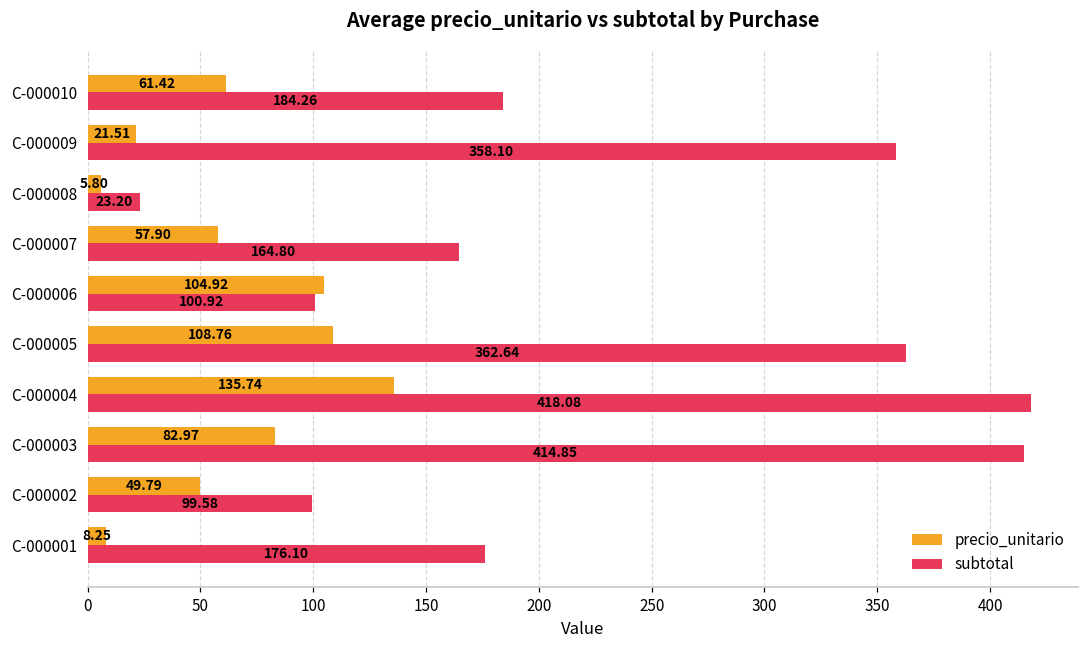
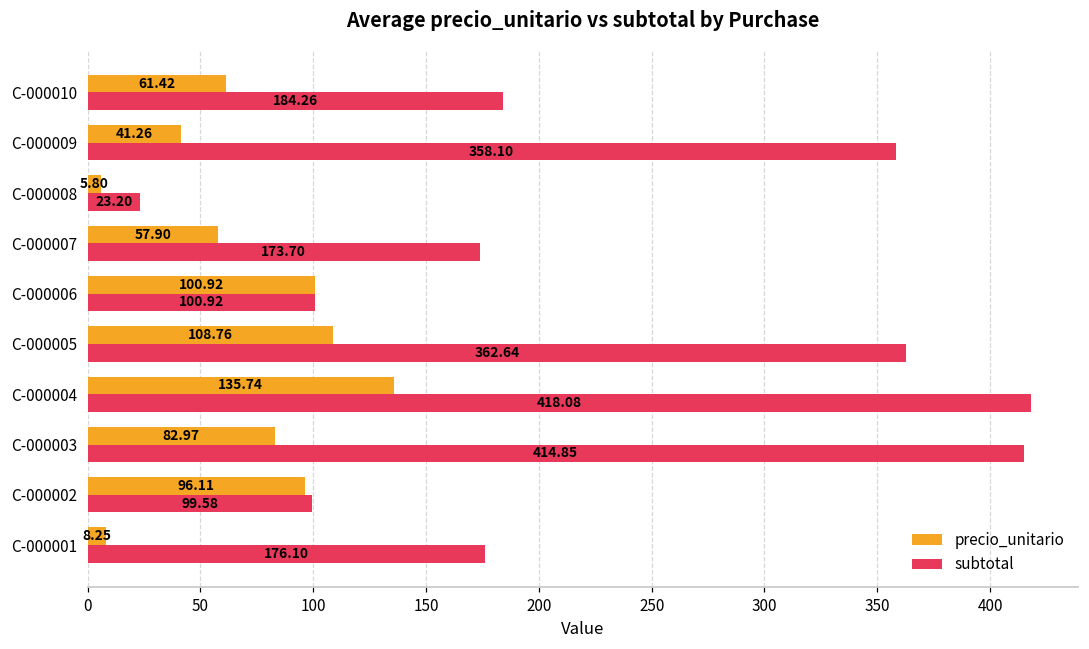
  {
    "precio_unitario": {
      "C-000010": 61.42,
-     "C-000009": 21.51,
+     "C-000009": 41.26,
      "C-000008": 5.80,
      "C-000007": 57.90,
-     "C-000006": 104.92,
+     "C-000006": 100.92,
      "C-000005": 108.76,
      "C-000004": 135.74,
      "C-000003": 82.97,
-     "C-000002": 49.79,
+     "C-000002": 96.11,
      "C-000001": 8.25
    },
    "subtotal": {
      "C-000010": 184.26,
      "C-000009": 358.10,
      "C-000008": 23.20,
-     "C-000007": 164.80,
+     "C-000007": 173.70,
      "C-000006": 100.92,
      "C-000005": 362.64,
      "C-000004": 418.08,
      "C-000003": 414.85,
      "C-000002": 99.58,
      "C-000001": 176.10
    }
  }
